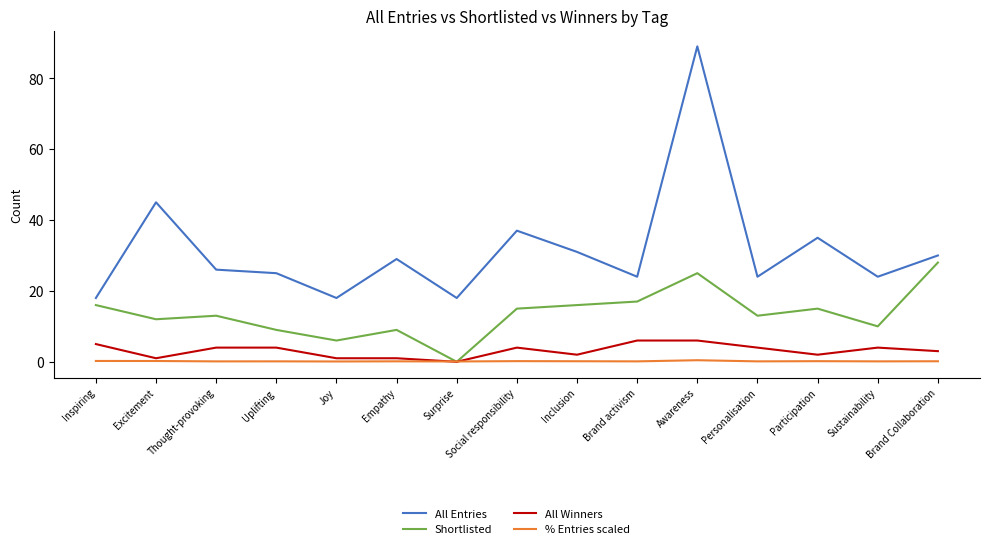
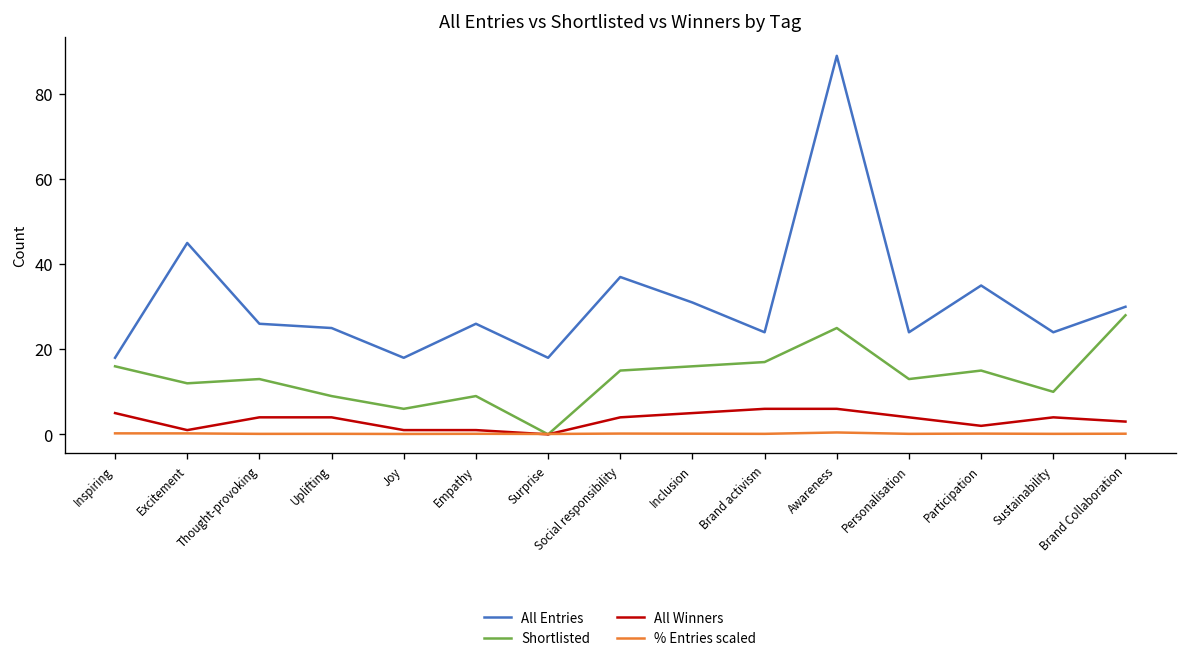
  {
    "All Entries": {
      "Inspiring": 18,
      "Excitement": 45,
      "Thought-provoking": 26,
      "Uplifting": 25,
      "Joy": 18,
-     "Empathy": 29,
+     "Empathy": 26,
      "Surprise": 18,
      "Social responsibility": 37,
      "Inclusion": 31,
      "Brand activism": 24,
      "Awareness": 89,
      "Personalisation": 24,
      "Participation": 35,
      "Sustainability": 24,
      "Brand Collaboration": 30
    },
    "Shortlisted": {
      "Inspiring": 16,
      "Excitement": 12,
      "Thought-provoking": 13,
      "Uplifting": 9,
      "Joy": 6,
      "Empathy": 9,
      "Social responsibility": 15,
      "Inclusion": 16,
      "Brand activism": 17,
      "Awareness": 25,
      "Personalisation": 13,
      "Participation": 15,
      "Sustainability": 10,
      "Brand Collaboration": 28
    },
    "All Winners": {
      "Inspiring": 5,
      "Excitement": 1,
      "Thought-provoking": 4,
      "Uplifting": 4,
      "Joy": 1,
      "Empathy": 1,
      "Social responsibility": 4,
-     "Inclusion": 2,
+     "Inclusion": 5,
      "Brand activism": 6,
      "Awareness": 6,
      "Personalisation": 4,
      "Participation": 2,
      "Sustainability": 4,
      "Brand Collaboration": 3
    },
    "% Entries scaled": {
      "Inspiring": 0,
      "Excitement": 0,
      "Thought-provoking": 0,
      "Uplifting": 0,
      "Joy": 0,
      "Empathy": 0,
      "Social responsibility": 0,
      "Inclusion": 0,
      "Brand activism": 0,
      "Awareness": 0,
      "Personalisation": 0,
      "Participation": 0,
      "Sustainability": 0,
      "Brand Collaboration": 0
    }
  }
